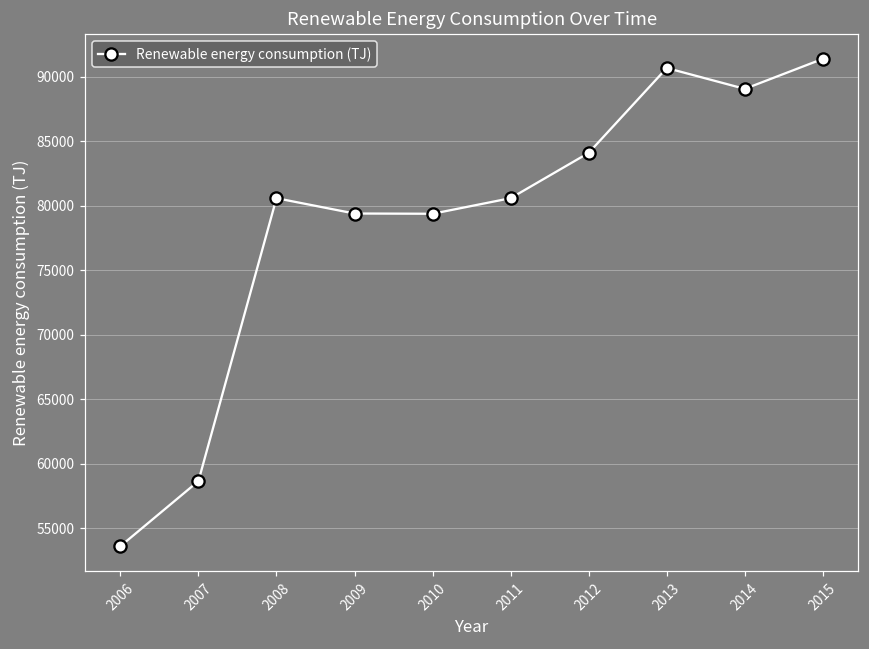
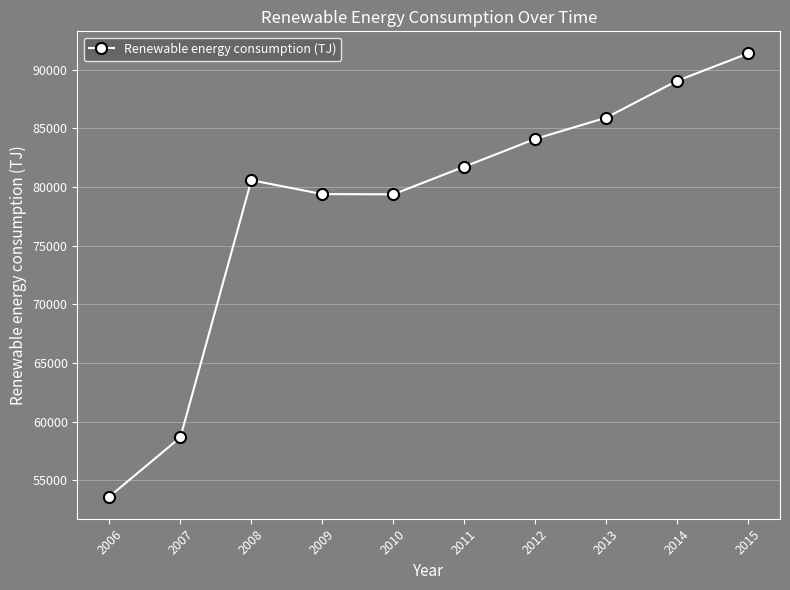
  {
    "2006": 53600,
    "2007": 58700,
    "2008": 80600,
    "2009": 79400,
    "2010": 79400,
-   "2011": 80600,
+   "2011": 81700,
    "2012": 84100,
-   "2013": 90700,
+   "2013": 85900,
    "2014": 89100,
    "2015": 91400
  }
